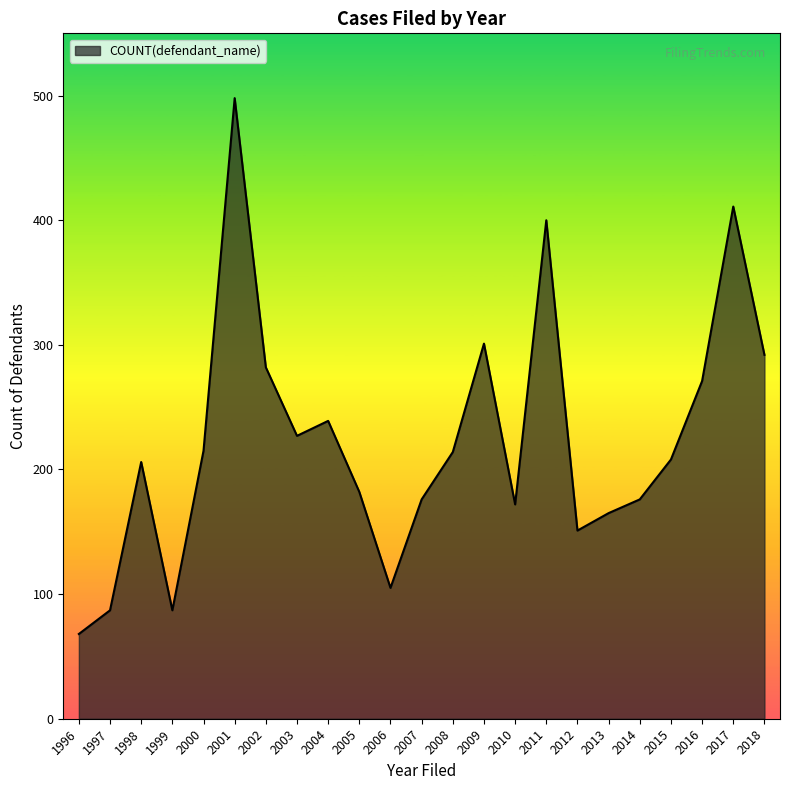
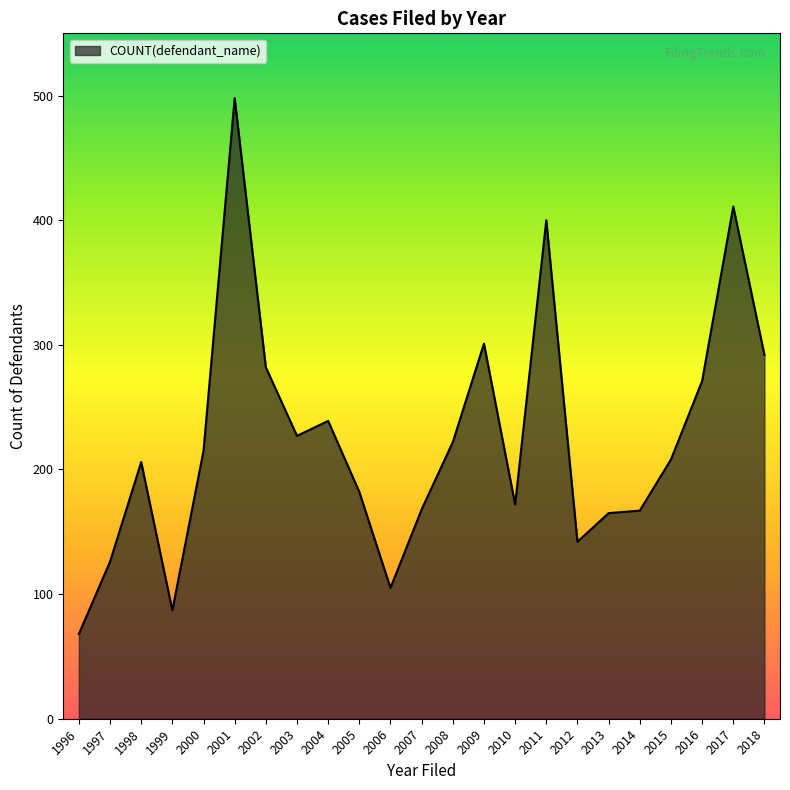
  {
    "1996": 68,
-   "1997": 87,
+   "1997": 126,
    "1998": 206,
    "1999": 87,
    "2000": 215,
    "2001": 498,
    "2002": 282,
    "2003": 227,
    "2004": 239,
    "2005": 182,
    "2006": 105,
-   "2007": 176,
-   "2008": 214,
+   "2007": 168,
+   "2008": 222,
    "2009": 301,
    "2010": 172,
    "2011": 400,
-   "2012": 151,
+   "2012": 142,
    "2013": 165,
-   "2014": 176,
+   "2014": 167,
    "2015": 208,
    "2016": 271,
    "2017": 411,
    "2018": 292
  }
